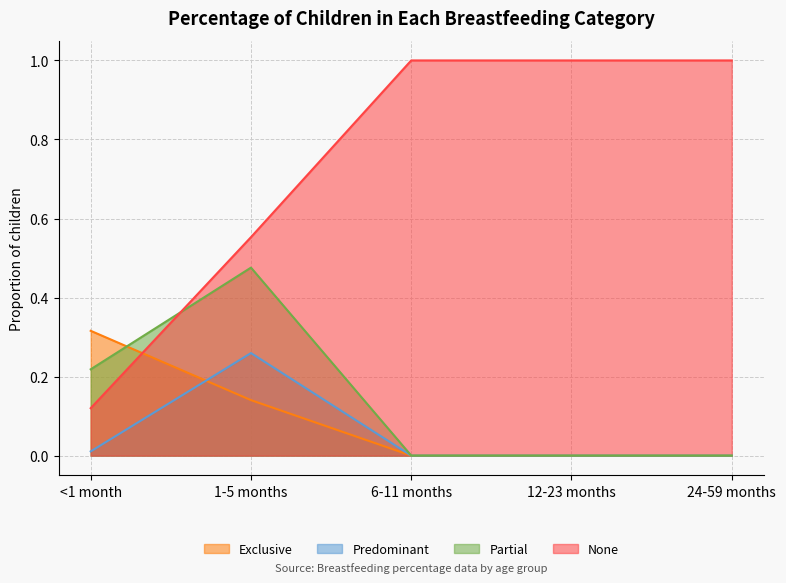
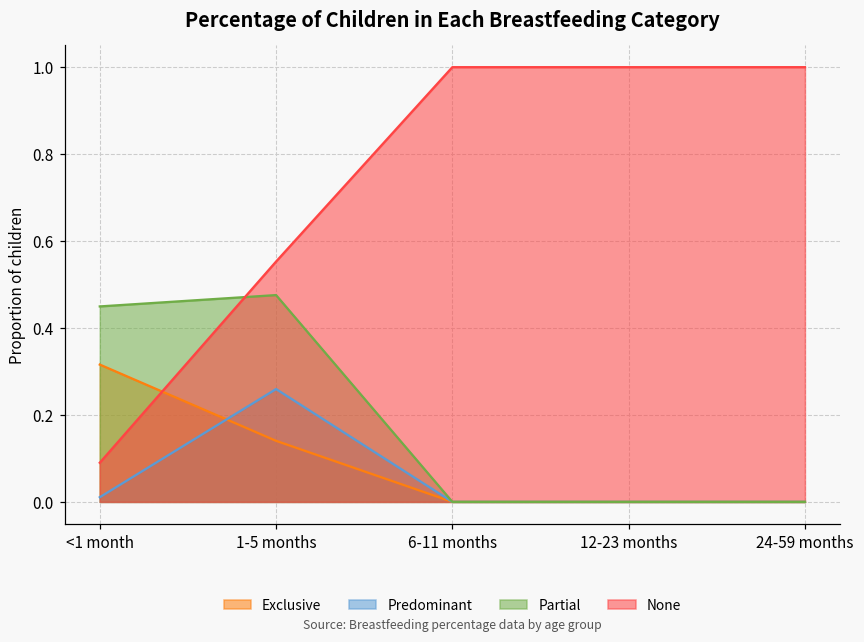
  {
    "Exclusive": {
      "<1 month": 0.32,
      "1-5 months": 0.14
    },
    "Predominant": {
      "<1 month": 0.01,
      "1-5 months": 0.26
    },
    "Partial": {
-     "<1 month": 0.22,
+     "<1 month": 0.45,
      "1-5 months": 0.48
    },
    "None": {
-     "<1 month": 0.12,
+     "<1 month": 0.09,
      "1-5 months": 0.55,
      "6-11 months": 1.00,
      "12-23 months": 1.00,
      "24-59 months": 1.00
    }
  }
